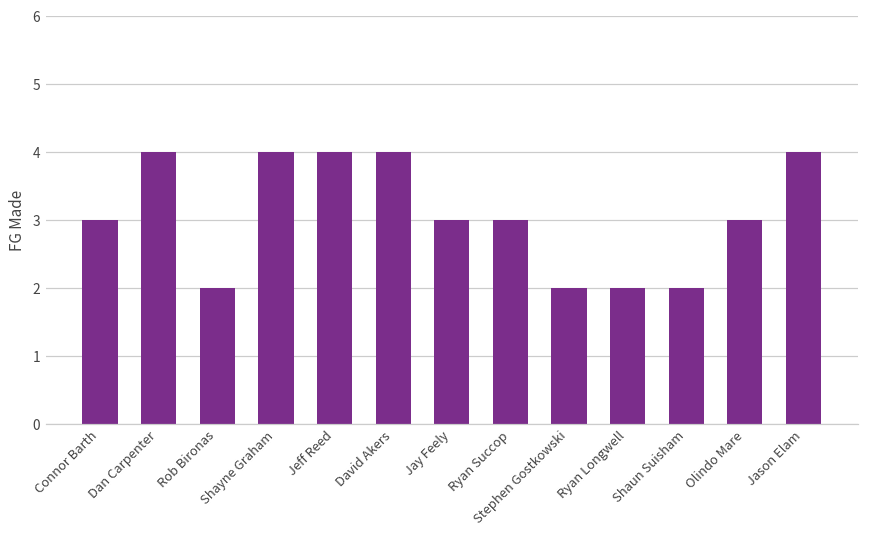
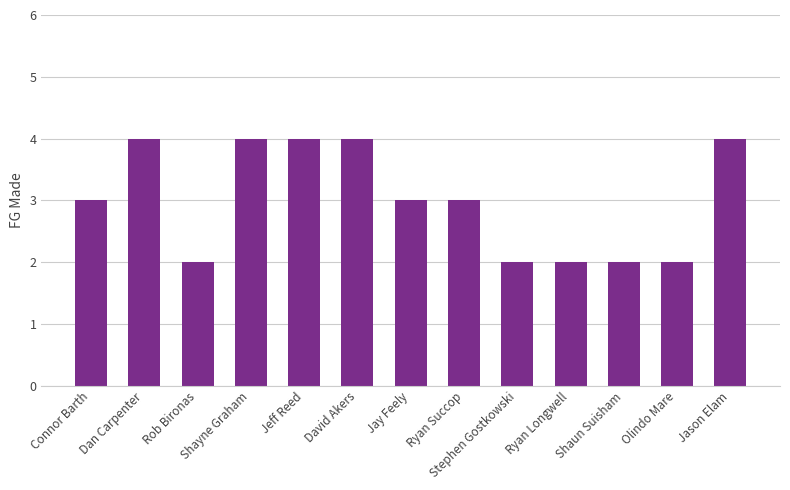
  {
    "Connor Barth": 3,
    "Dan Carpenter": 4,
    "Rob Bironas": 2,
    "Shayne Graham": 4,
    "Jeff Reed": 4,
    "David Akers": 4,
    "Jay Feely": 3,
    "Ryan Succop": 3,
    "Stephen Gostkowski": 2,
    "Ryan Longwell": 2,
    "Shaun Suisham": 2,
-   "Olindo Mare": 3,
+   "Olindo Mare": 2,
    "Jason Elam": 4
  }
